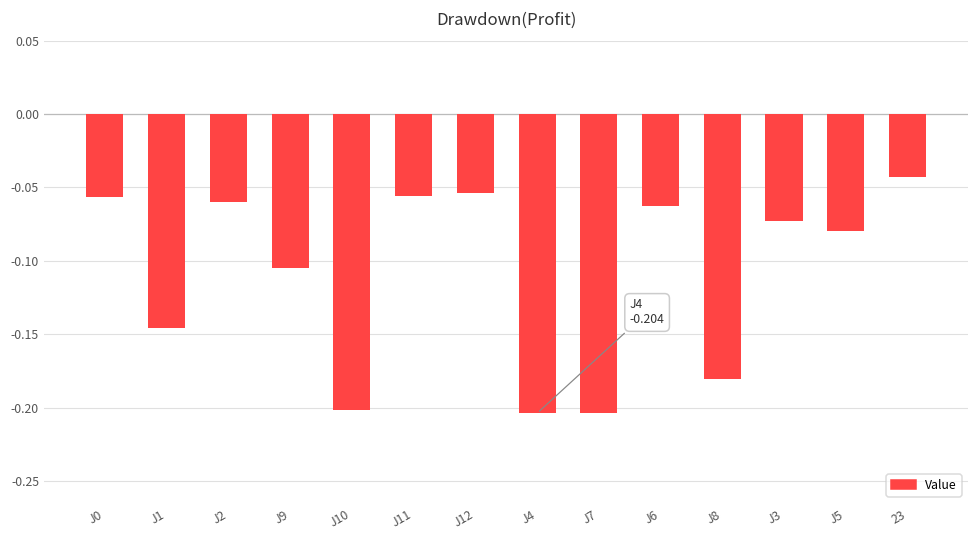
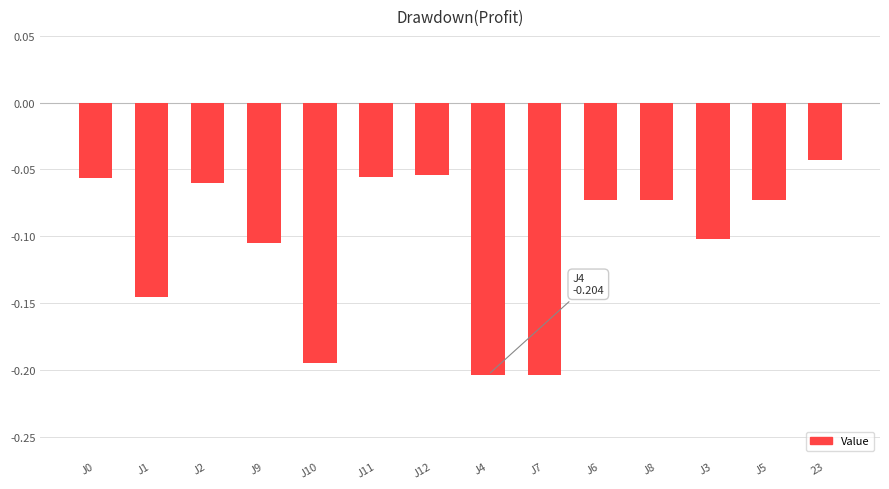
  {
    "J0": -0.056,
    "J1": -0.145,
    "J2": -0.060,
    "J9": -0.105,
-   "J10": -0.201,
+   "J10": -0.195,
    "J11": -0.056,
    "J12": -0.054,
    "J4": -0.204,
-   "J6": -0.062,
-   "J8": -0.180,
-   "J3": -0.073,
-   "J5": -0.079,
+   "J6": -0.073,
+   "J8": -0.073,
+   "J3": -0.102,
+   "J5": -0.073,
    "23": -0.043
  }
